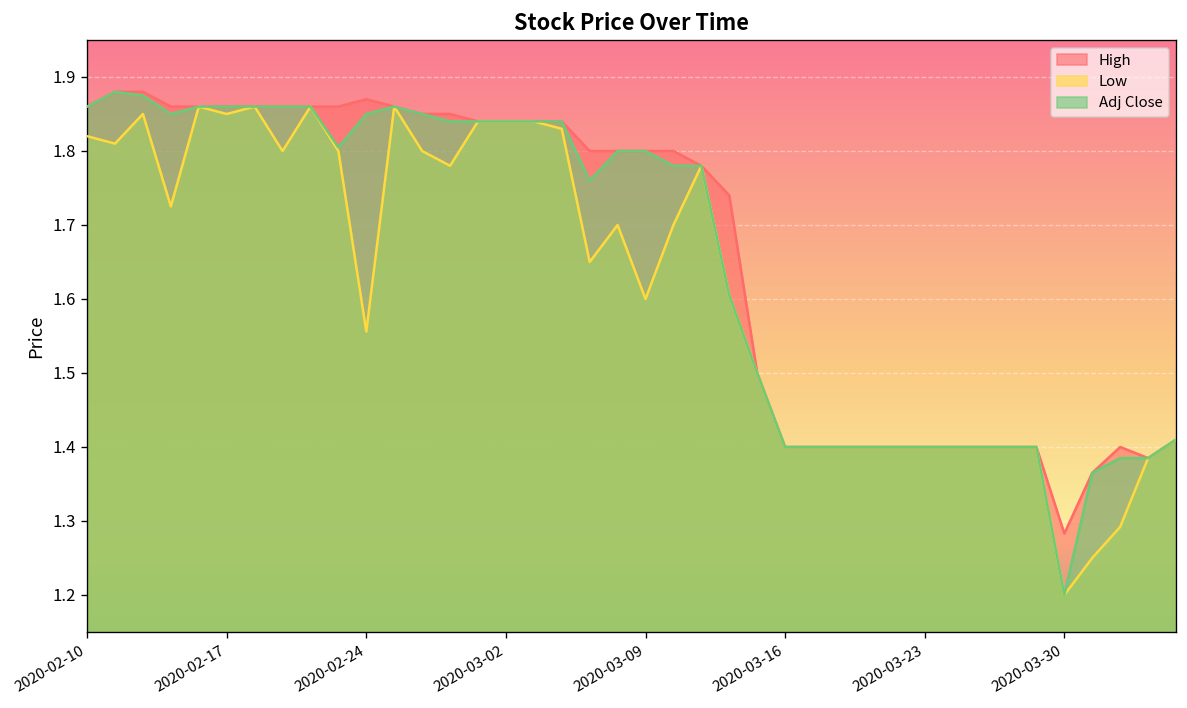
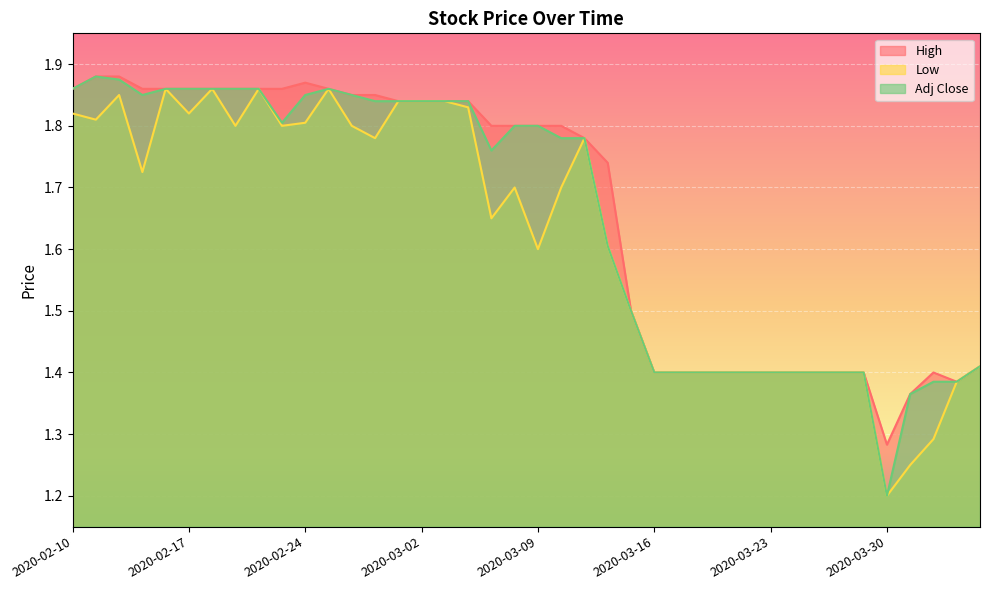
  {
    "High": {
      "2020-02-24": 1.87,
      "2020-03-30": 1.28
    },
    "Low": {
      "2020-02-10": 1.82,
-     "2020-02-17": 1.85,
-     "2020-02-24": 1.56,
+     "2020-02-17": 1.82,
+     "2020-02-24": 1.81,
      "2020-03-09": 1.60
    },
    "Adj Close": {
      "2020-02-24": 1.85
    }
  }
